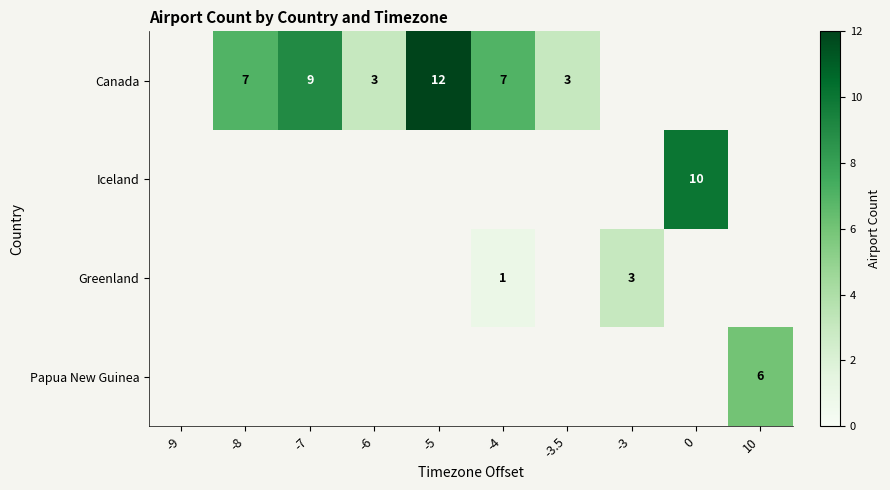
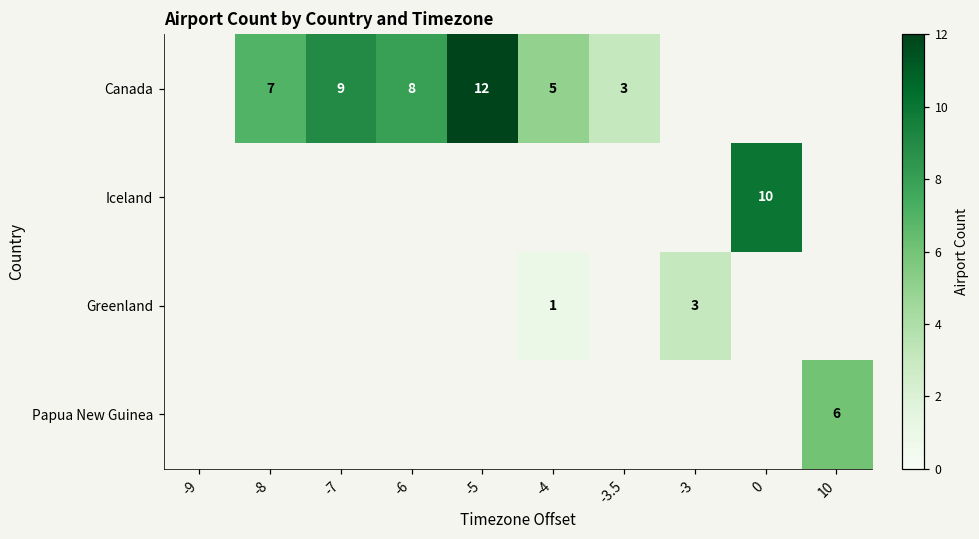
  {
    "Canada": {
      "-8": 7,
      "-7": 9,
-     "-6": 3,
+     "-6": 8,
      "-5": 12,
-     "-4": 7,
+     "-4": 5,
      "-3.5": 3
    },
    "Iceland": {
      "0": 10
    },
    "Greenland": {
      "-4": 1,
      "-3": 3
    },
    "Papua New Guinea": {
      "10": 6
    }
  }
